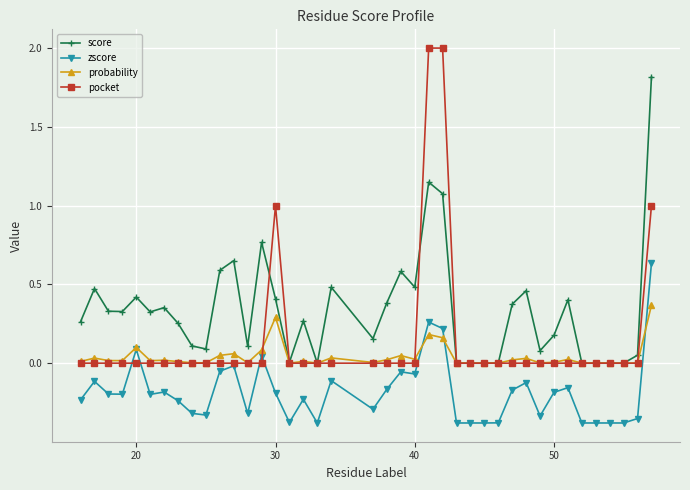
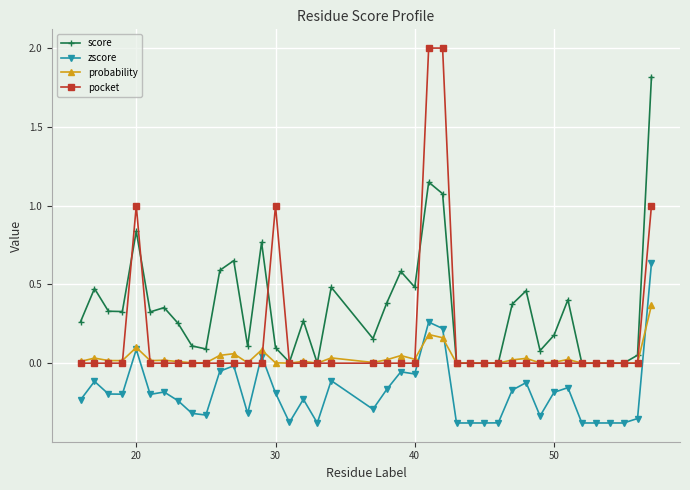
  {
    "score": {
-     "20": 0.42,
-     "30": 0.41,
+     "20": 0.84,
+     "30": 0.10,
      "40": 0.48,
      "50": 0.18
    },
    "zscore": {
      "30": -0.19,
      "40": -0.07,
      "50": -0.19
    },
    "probability": {
-     "30": 0.29,
+     "30": 0.00,
      "40": 0.03
    },
    "pocket": {
-     "20": 0,
+     "20": 1,
      "30": 1,
      "40": 0
    }
  }
